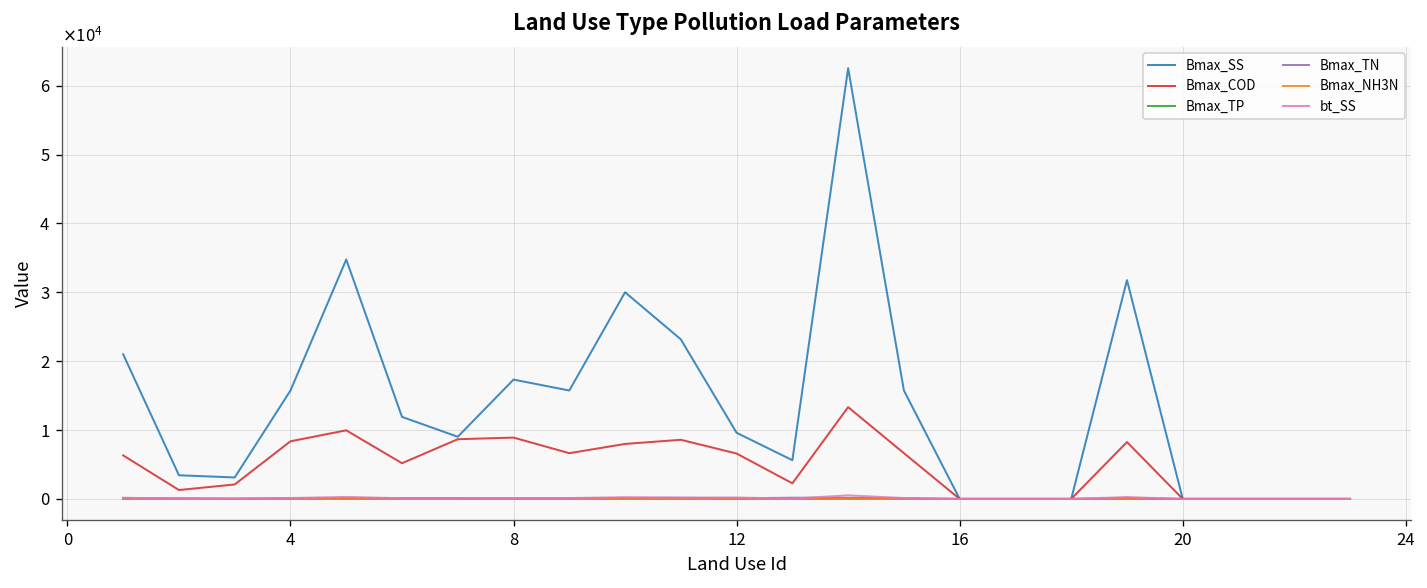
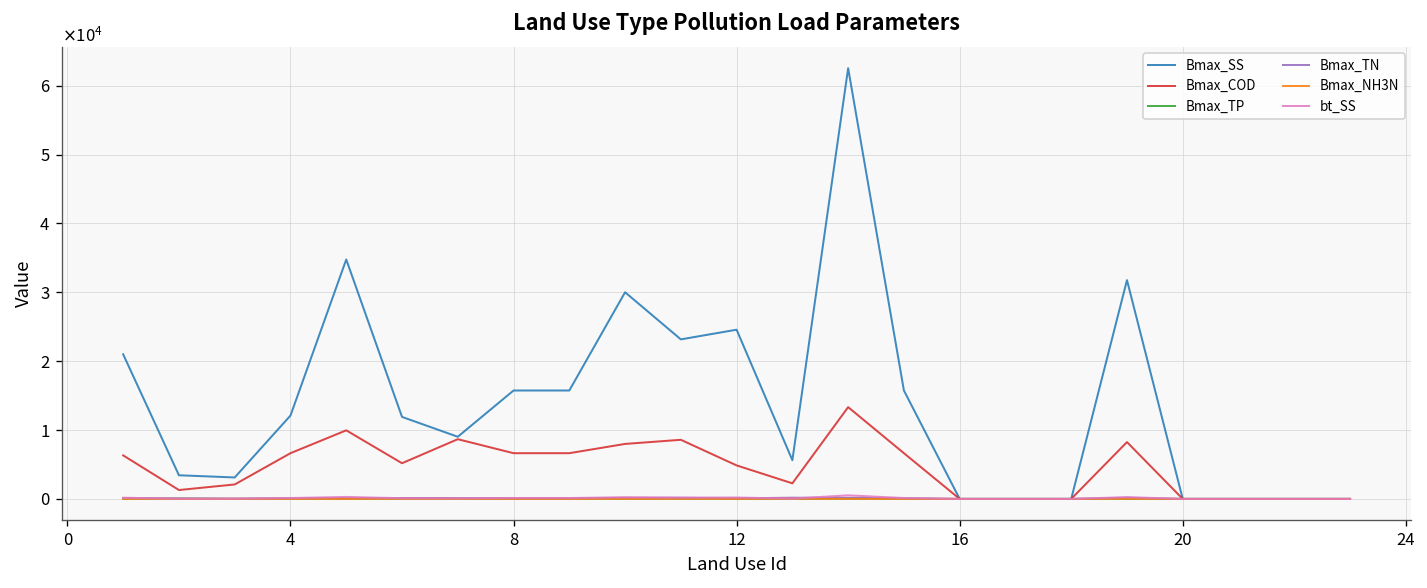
  {
    "Bmax_SS": {
-     "4": 16000,
-     "8": 17000,
-     "12": 10000
+     "4": 12000,
+     "8": 16000,
+     "12": 25000
    },
    "Bmax_COD": {
-     "4": 8000,
-     "8": 9000,
-     "12": 7000
+     "4": 7000,
+     "8": 7000,
+     "12": 5000
    }
  }
